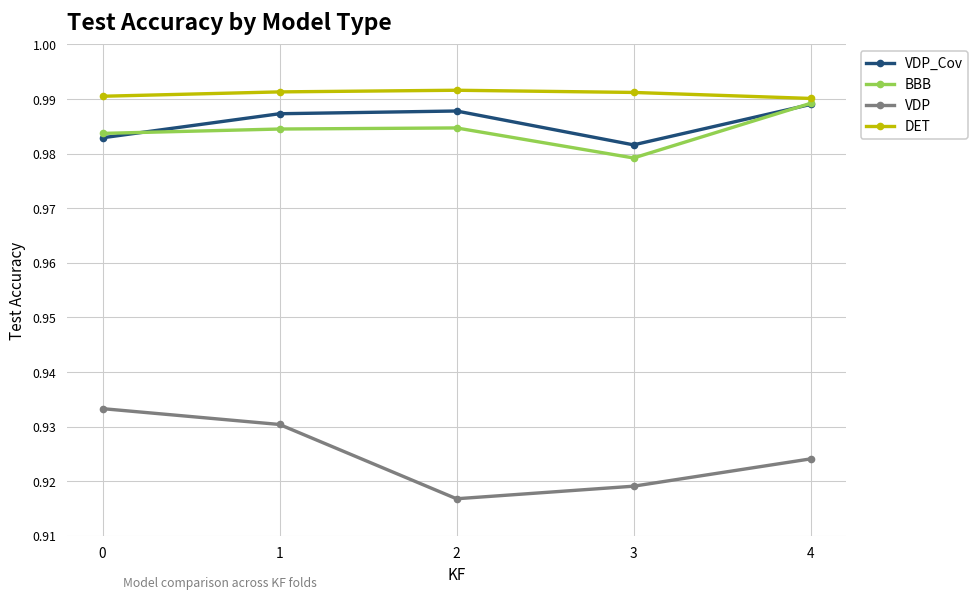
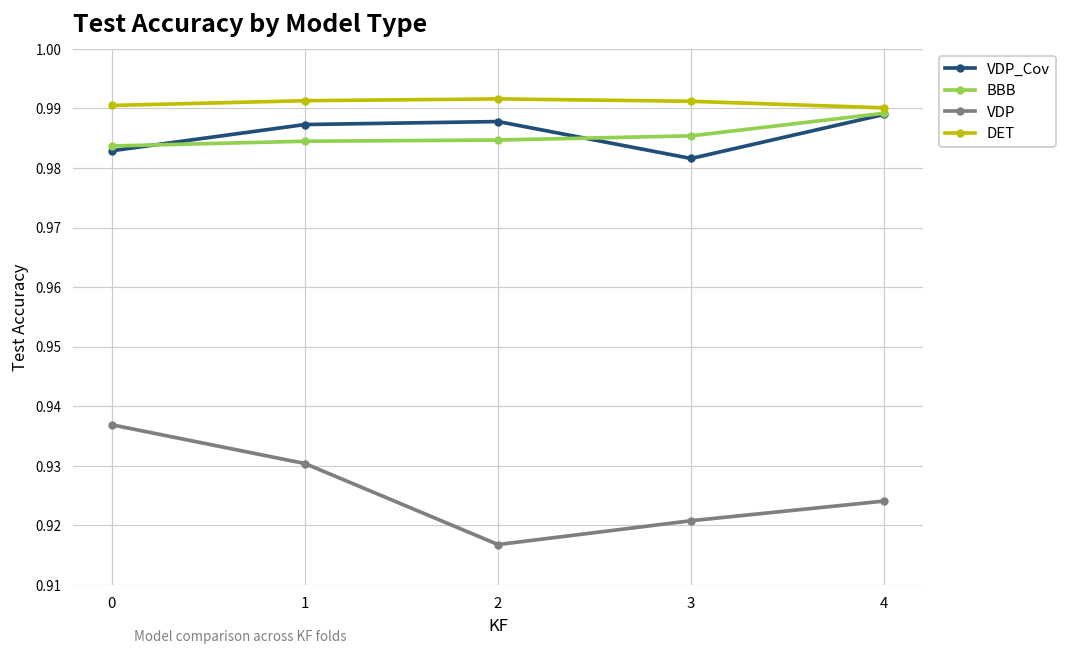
  {
    "VDP_Cov": {
      "0": 0.983,
      "1": 0.987,
      "2": 0.988,
      "3": 0.982
    },
    "BBB": {
      "0": 0.984,
      "1": 0.985,
      "2": 0.985,
-     "3": 0.979
+     "3": 0.985
    },
    "VDP": {
-     "0": 0.933,
+     "0": 0.937,
      "1": 0.930,
      "2": 0.917,
-     "3": 0.919,
+     "3": 0.921,
      "4": 0.924
    },
    "DET": {
      "0": 0.991,
      "1": 0.991,
      "2": 0.992,
      "3": 0.991,
      "4": 0.990
    }
  }
